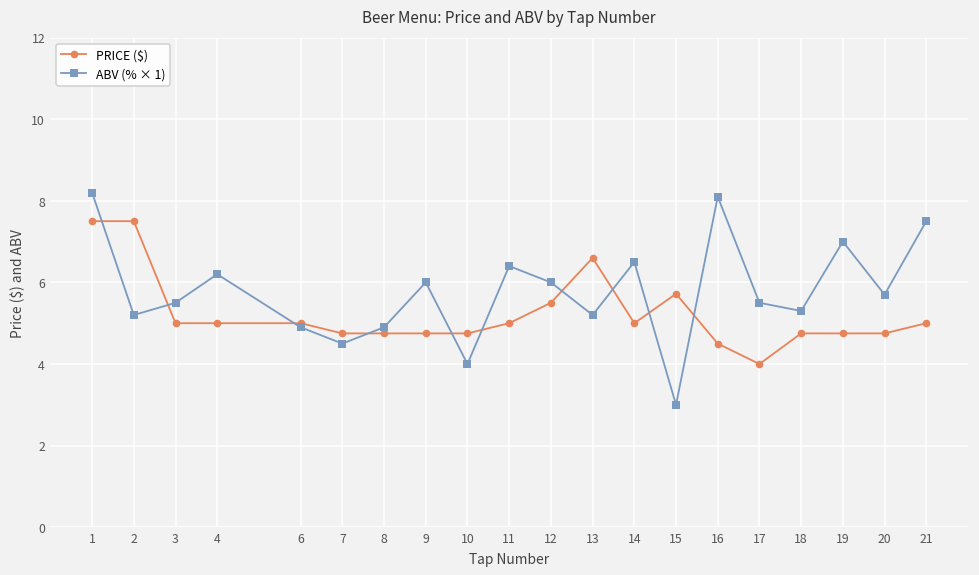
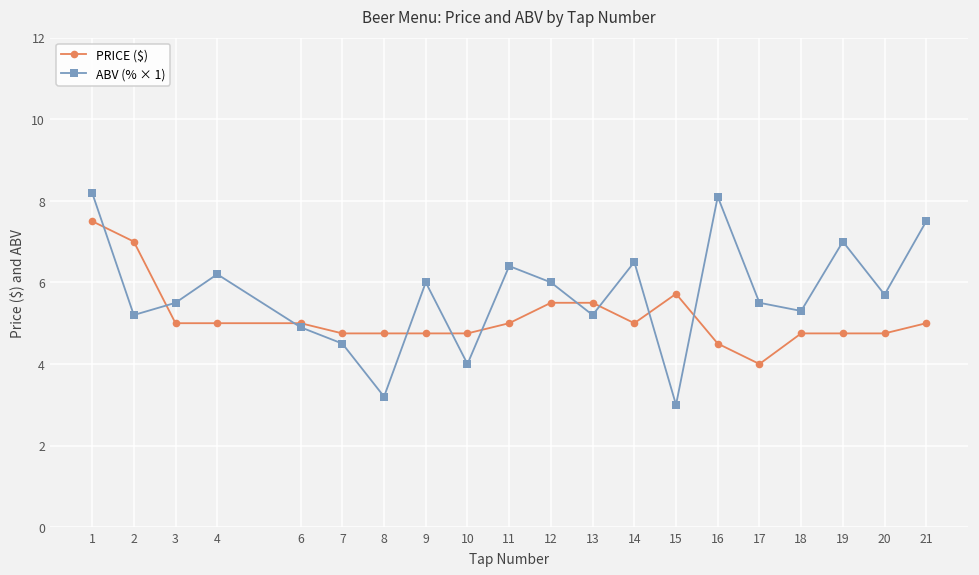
  {
    "PRICE ($)": {
      "1": 7.5,
-     "2": 7.5,
+     "2": 7.0,
      "3": 5.0,
      "4": 5.0,
      "6": 5.0,
      "7": 4.8,
      "8": 4.8,
      "9": 4.8,
      "10": 4.8,
      "11": 5.0,
      "12": 5.5,
-     "13": 6.6,
+     "13": 5.5,
      "14": 5.0,
      "15": 5.7,
      "16": 4.5,
      "17": 4.0,
      "18": 4.8,
      "19": 4.8,
      "20": 4.8,
      "21": 5.0
    },
    "ABV (% × 1)": {
      "1": 8.2,
      "2": 5.2,
      "3": 5.5,
      "4": 6.2,
      "6": 4.9,
      "7": 4.5,
-     "8": 4.9,
+     "8": 3.2,
      "9": 6.0,
      "10": 4.0,
      "11": 6.4,
      "12": 6.0,
      "13": 5.2,
      "14": 6.5,
      "15": 3.0,
      "16": 8.1,
      "17": 5.5,
      "18": 5.3,
      "19": 7.0,
      "20": 5.7,
      "21": 7.5
    }
  }
